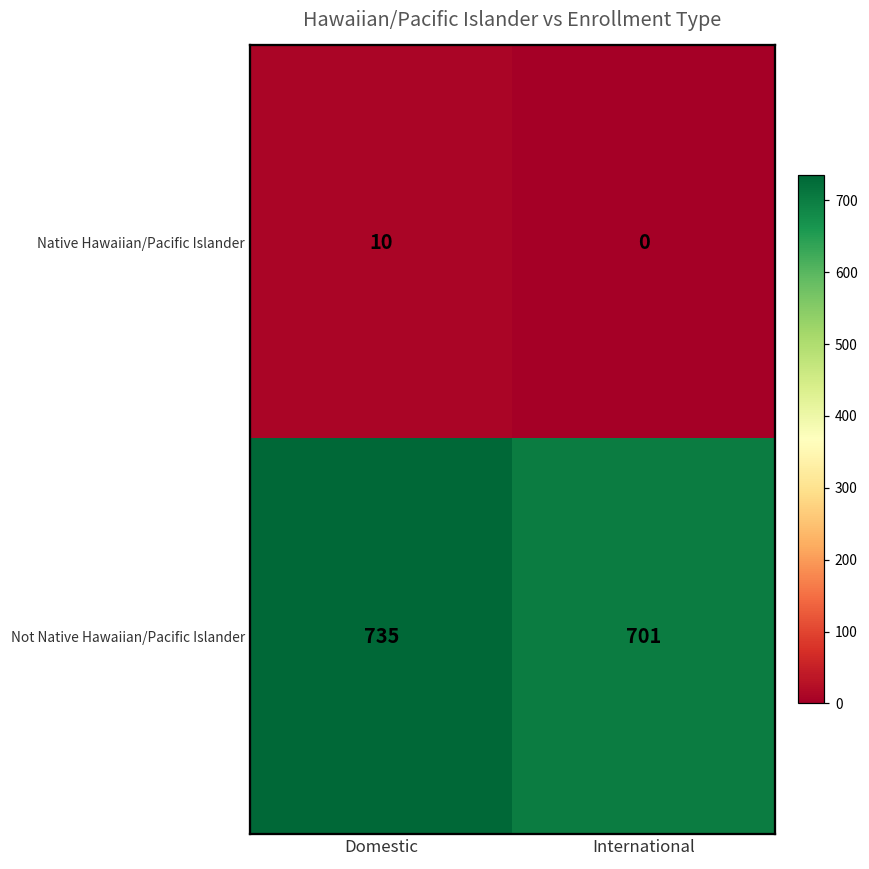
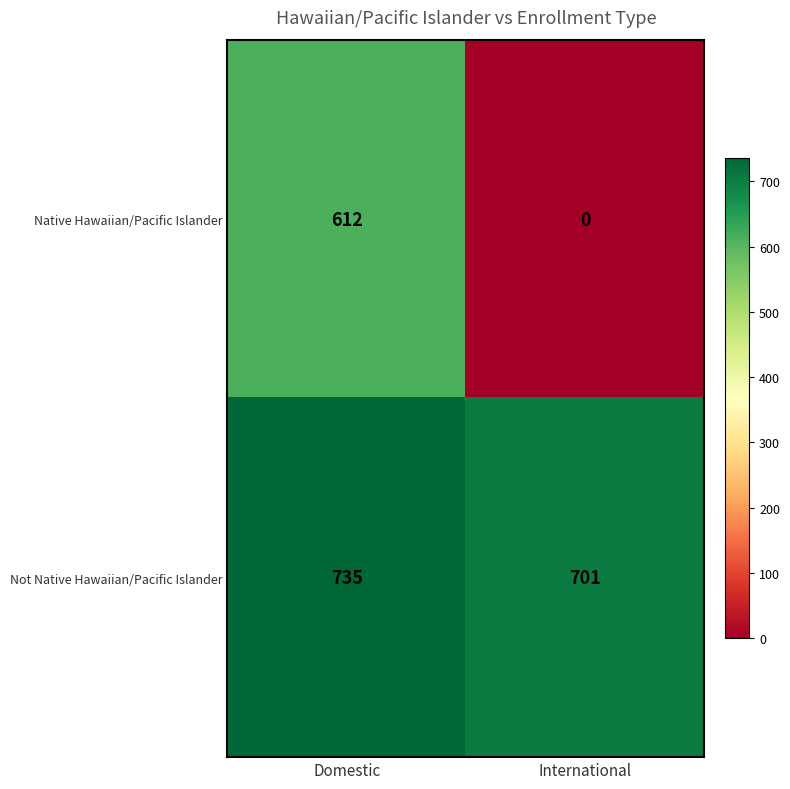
  {
    "Native Hawaiian/Pacific Islander": {
-     "Domestic": 10,
+     "Domestic": 612,
      "International": 0
    },
    "Not Native Hawaiian/Pacific Islander": {
      "Domestic": 735,
      "International": 701
    }
  }
